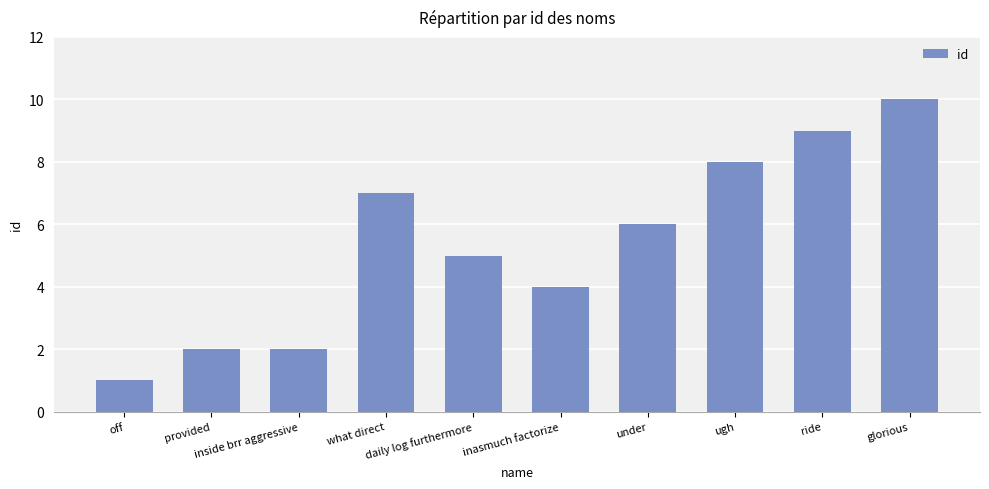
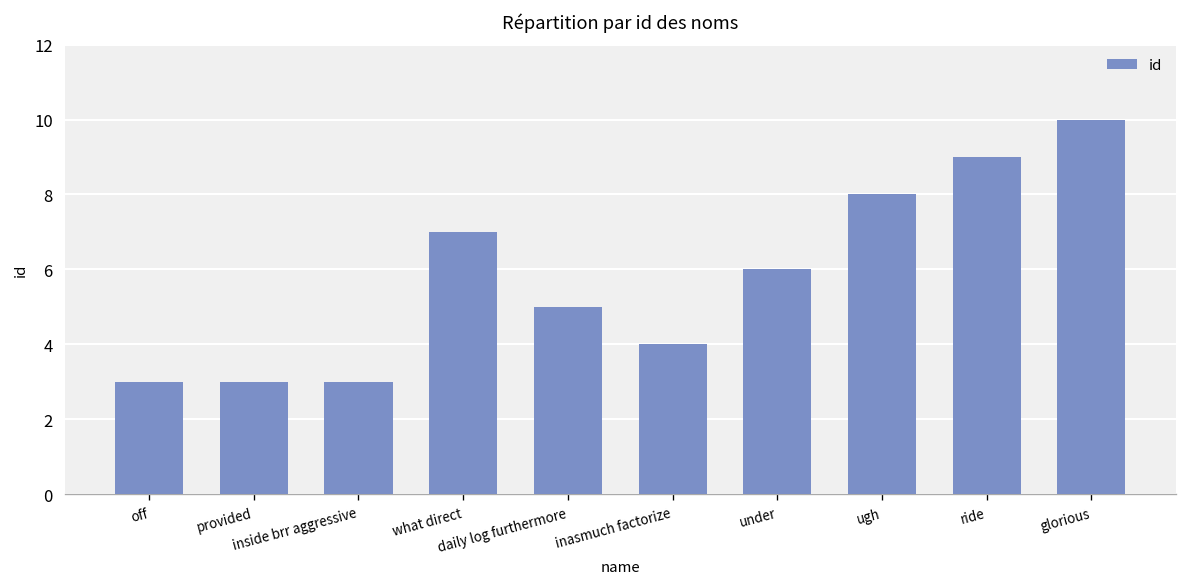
  {
-   "off": 1,
-   "provided": 2,
-   "inside brr aggressive": 2,
+   "off": 3,
+   "provided": 3,
+   "inside brr aggressive": 3,
    "what direct": 7,
    "daily log furthermore": 5,
    "inasmuch factorize": 4,
    "under": 6,
    "ugh": 8,
    "ride": 9,
    "glorious": 10
  }
